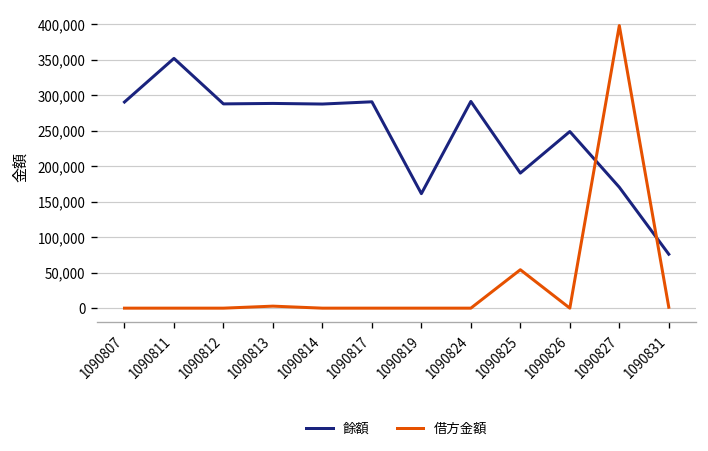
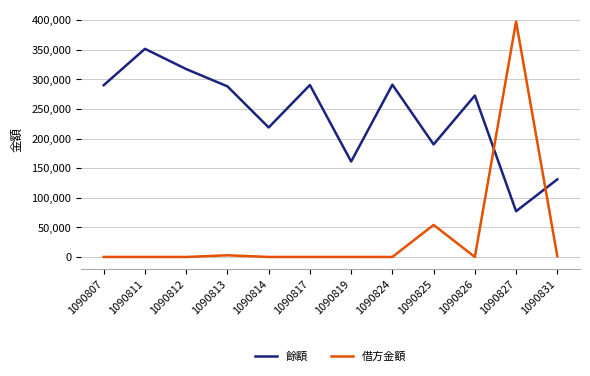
  {
    "餘額": {
      "1090807": "290,000",
      "1090811": "350,000",
-     "1090812": "290,000",
+     "1090812": "320,000",
      "1090813": "290,000",
-     "1090814": "290,000",
+     "1090814": "220,000",
      "1090817": "290,000",
      "1090819": "160,000",
      "1090824": "290,000",
      "1090825": "190,000",
-     "1090826": "250,000",
-     "1090827": "170,000",
-     "1090831": "80,000"
+     "1090826": "270,000",
+     "1090827": "80,000",
+     "1090831": "130,000"
    },
    "借方金額": {
      "1090807": "0",
      "1090811": "0",
      "1090812": "0",
      "1090813": "0",
      "1090814": "0",
      "1090817": "0",
      "1090819": "0",
      "1090824": "0",
      "1090825": "50,000",
      "1090826": "0",
      "1090827": "400,000",
      "1090831": "0"
    }
  }
